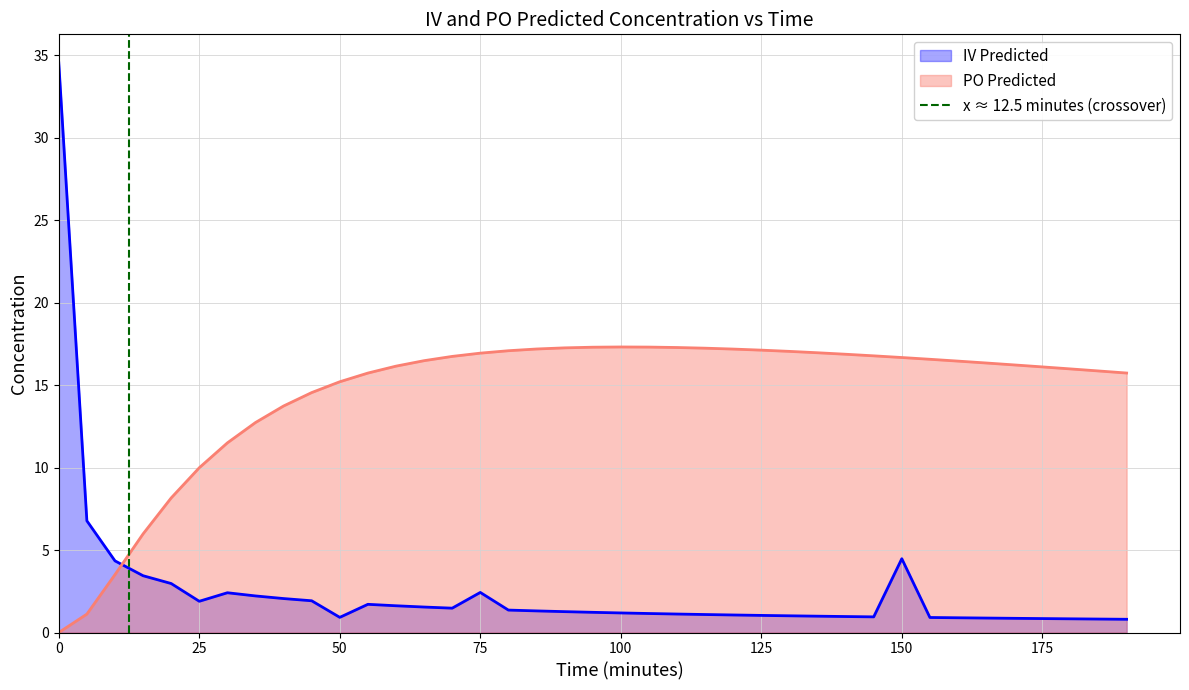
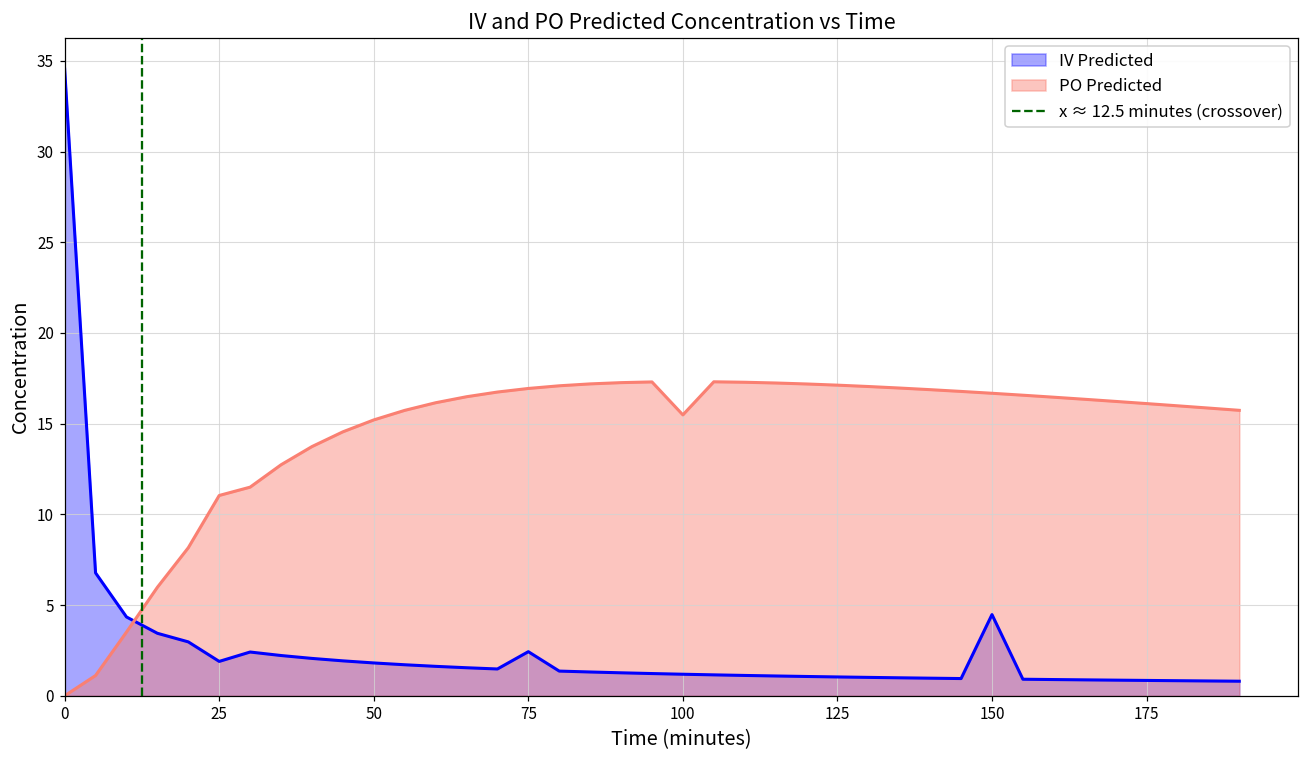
  {
    "IV Predicted": {
      "0": 34.5,
      "25": 1.9,
-     "50": 0.9,
+     "50": 1.8,
      "75": 2.4,
      "100": 1.2,
      "125": 1.0,
      "150": 4.5,
      "175": 0.8
    },
    "PO Predicted": {
      "0": 0.0,
-     "25": 10.0,
+     "25": 11.0,
      "50": 15.2,
      "75": 16.9,
-     "100": 17.3,
+     "100": 15.5,
      "125": 17.1,
      "150": 16.7,
      "175": 16.1
    }
  }
